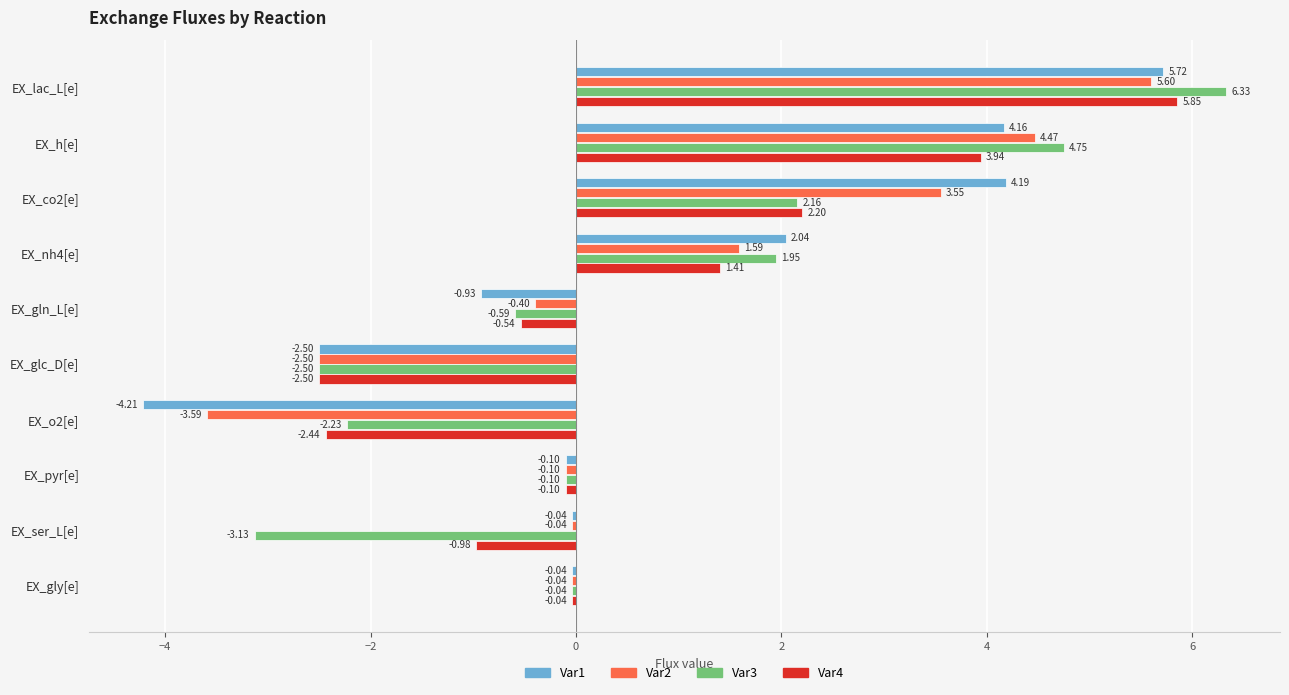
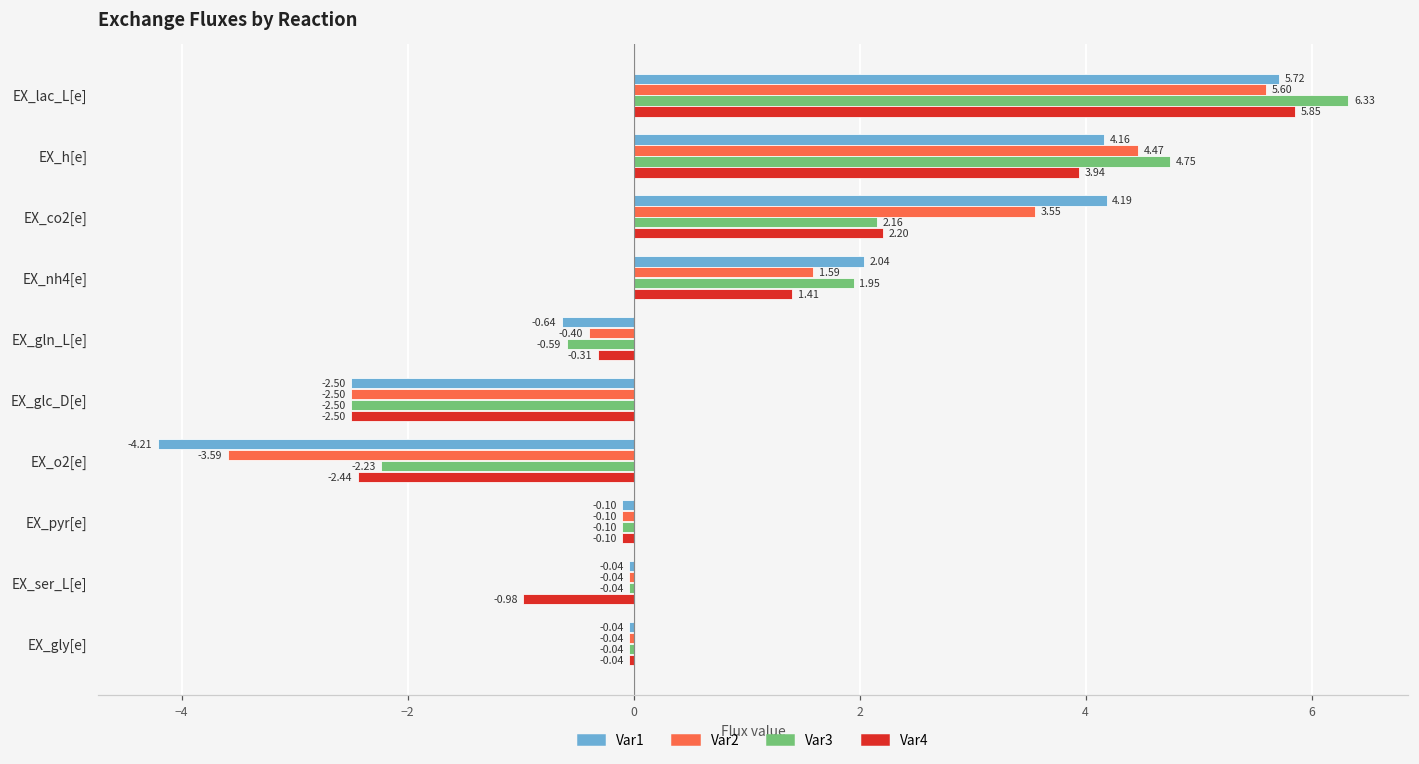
  {
    "Var1": {
      "EX_lac_L[e]": 5.72,
      "EX_h[e]": 4.16,
      "EX_co2[e]": 4.19,
      "EX_nh4[e]": 2.04,
-     "EX_gln_L[e]": -0.93,
+     "EX_gln_L[e]": -0.64,
      "EX_glc_D[e]": -2.50,
      "EX_o2[e]": -4.21,
      "EX_pyr[e]": -0.10,
      "EX_ser_L[e]": -0.04,
      "EX_gly[e]": -0.04
    },
    "Var2": {
      "EX_lac_L[e]": 5.60,
      "EX_h[e]": 4.47,
      "EX_co2[e]": 3.55,
      "EX_nh4[e]": 1.59,
      "EX_gln_L[e]": -0.40,
      "EX_glc_D[e]": -2.50,
      "EX_o2[e]": -3.59,
      "EX_pyr[e]": -0.10,
      "EX_ser_L[e]": -0.04,
      "EX_gly[e]": -0.04
    },
    "Var3": {
      "EX_lac_L[e]": 6.33,
      "EX_h[e]": 4.75,
      "EX_co2[e]": 2.16,
      "EX_nh4[e]": 1.95,
      "EX_gln_L[e]": -0.59,
      "EX_glc_D[e]": -2.50,
      "EX_o2[e]": -2.23,
      "EX_pyr[e]": -0.10,
-     "EX_ser_L[e]": -3.13,
+     "EX_ser_L[e]": -0.04,
      "EX_gly[e]": -0.04
    },
    "Var4": {
      "EX_lac_L[e]": 5.85,
      "EX_h[e]": 3.94,
      "EX_co2[e]": 2.20,
      "EX_nh4[e]": 1.41,
-     "EX_gln_L[e]": -0.54,
+     "EX_gln_L[e]": -0.31,
      "EX_glc_D[e]": -2.50,
      "EX_o2[e]": -2.44,
      "EX_pyr[e]": -0.10,
      "EX_ser_L[e]": -0.98,
      "EX_gly[e]": -0.04
    }
  }
